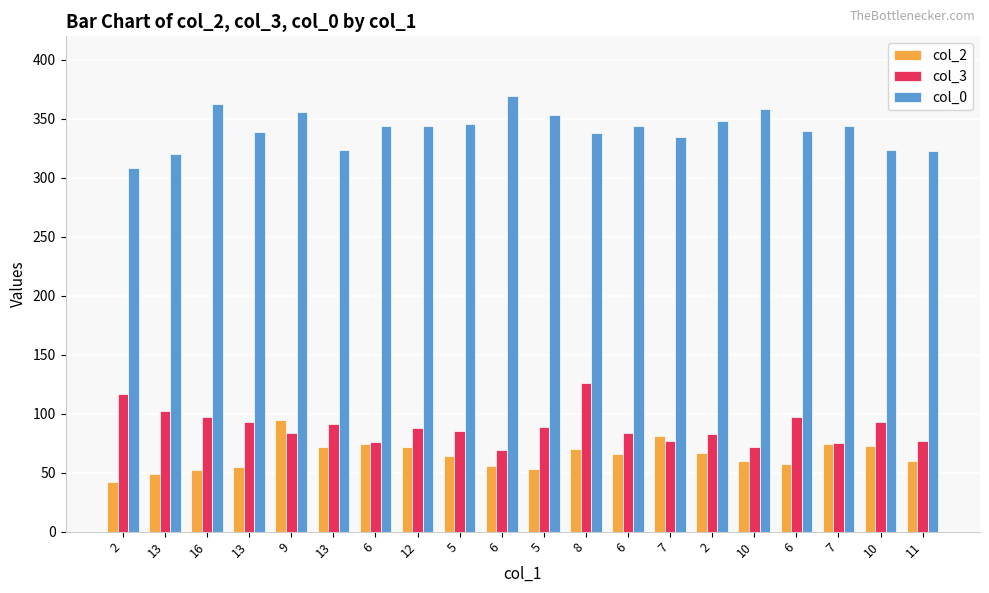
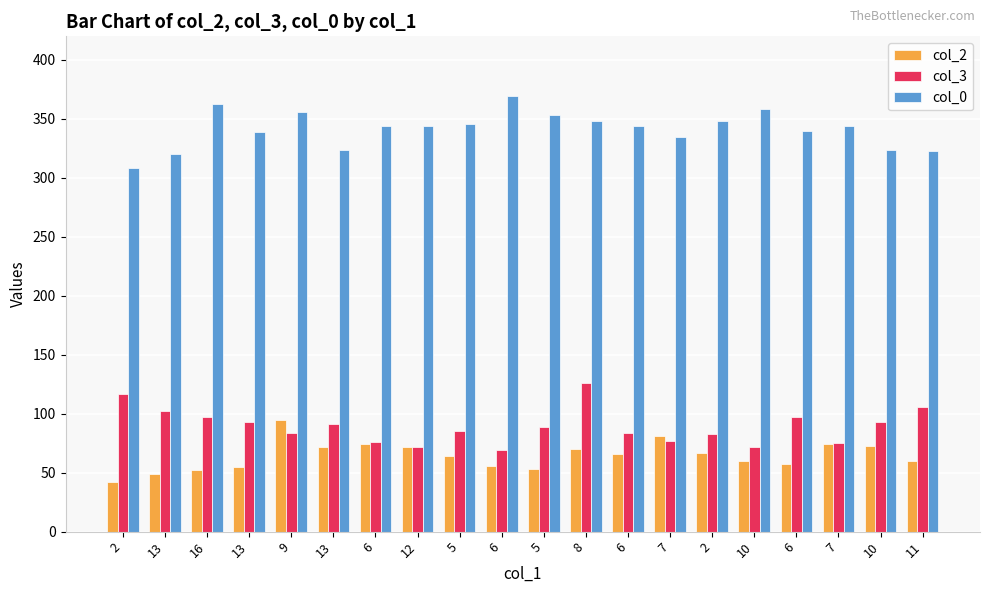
  {
    "col_2": {
      "16": 52,
      "9": 95,
      "12": 72,
      "8": 70,
      "11": 60
    },
    "col_3": {
      "16": 97,
      "9": 84,
-     "12": 88,
+     "12": 72,
      "8": 126,
-     "11": 77
+     "11": 106
    },
    "col_0": {
      "16": 363,
      "9": 356,
      "12": 344,
-     "8": 338,
+     "8": 348,
      "11": 323
    }
  }
